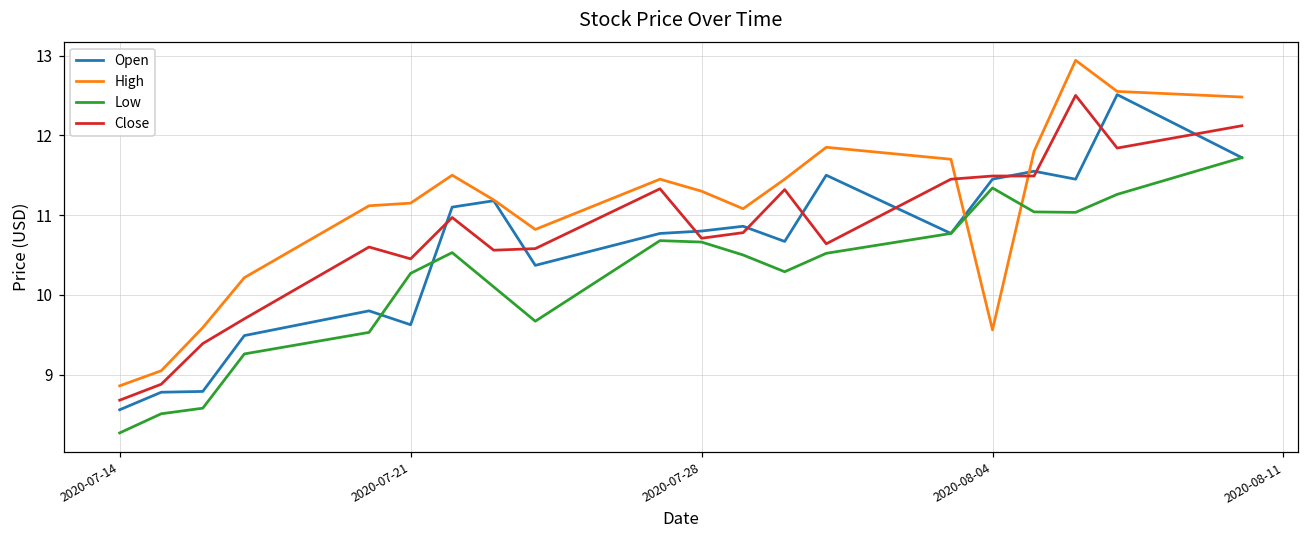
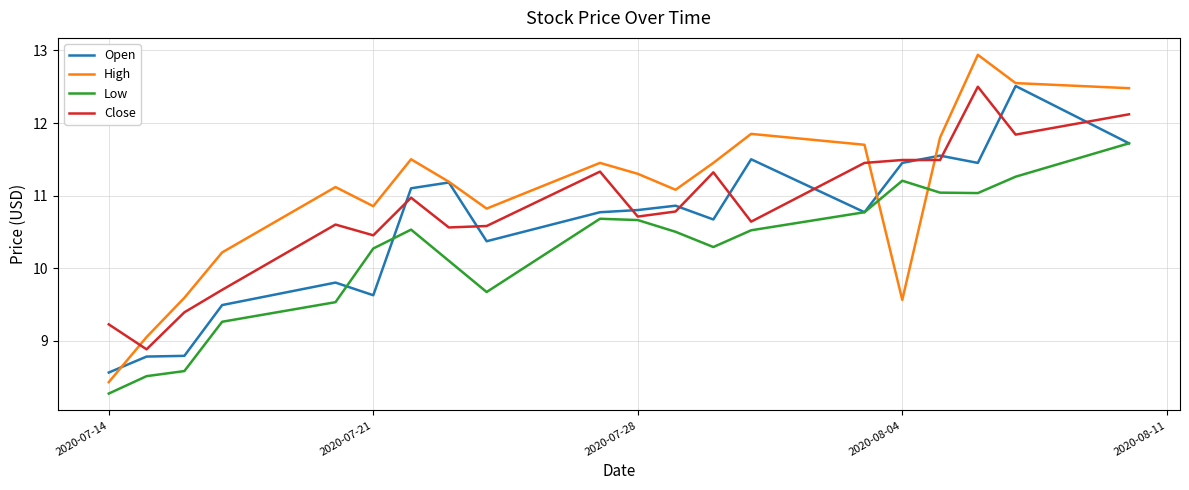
  {
    "Open": {
      "2020-07-14": 8.6,
      "2020-07-21": 9.6,
      "2020-07-28": 10.8,
      "2020-08-04": 11.4
    },
    "High": {
-     "2020-07-14": 8.9,
-     "2020-07-21": 11.1,
+     "2020-07-14": 8.4,
+     "2020-07-21": 10.9,
      "2020-07-28": 11.3,
      "2020-08-04": 9.6
    },
    "Low": {
      "2020-07-14": 8.3,
      "2020-07-21": 10.3,
      "2020-07-28": 10.7,
-     "2020-08-04": 11.3
+     "2020-08-04": 11.2
    },
    "Close": {
-     "2020-07-14": 8.7,
+     "2020-07-14": 9.2,
      "2020-07-21": 10.5,
      "2020-07-28": 10.7,
      "2020-08-04": 11.5
    }
  }
